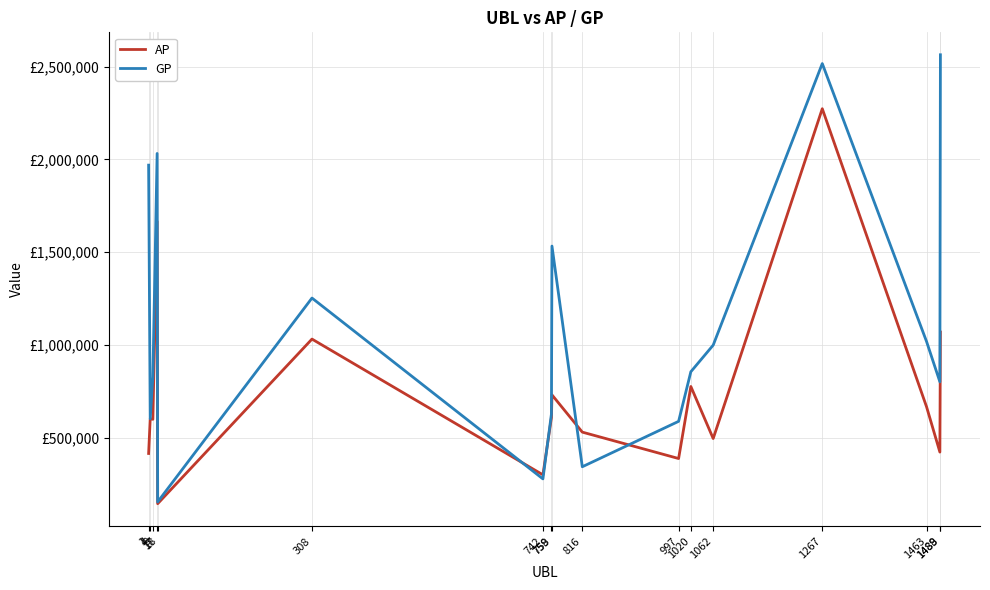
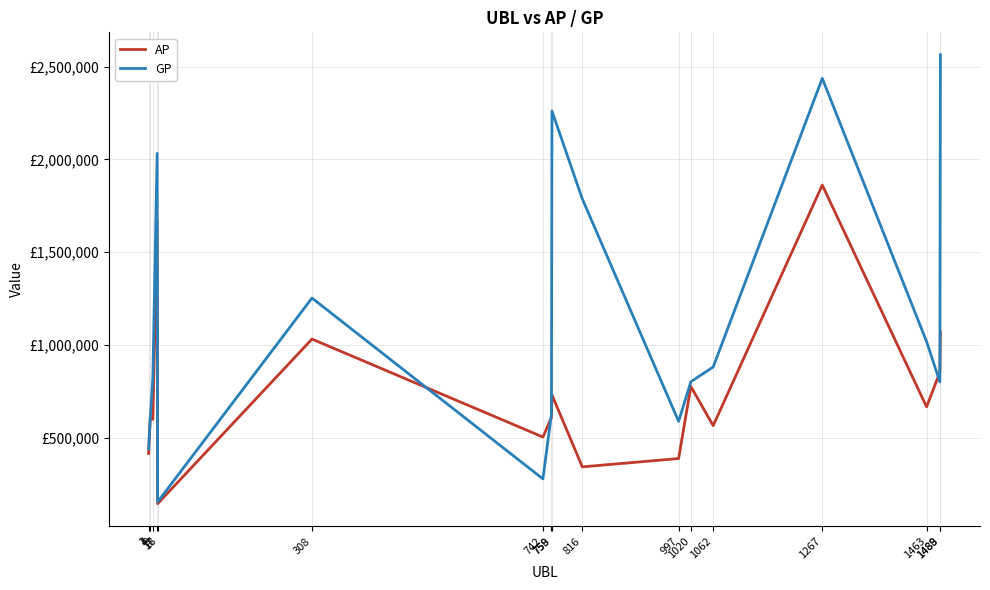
  {
    "AP": {
      "1": "£420,000",
      "9": "£600,000",
      "17": "£1,670,000",
      "308": "£1,030,000",
-     "742": "£300,000",
+     "742": "£500,000",
      "758": "£610,000",
      "759": "£730,000",
-     "816": "£530,000",
+     "816": "£340,000",
      "997": "£390,000",
      "1020": "£780,000",
-     "1062": "£500,000",
-     "1267": "£2,270,000",
+     "1062": "£570,000",
+     "1267": "£1,860,000",
      "1463": "£670,000",
-     "1488": "£420,000",
+     "1488": "£850,000",
      "1489": "£1,070,000"
    },
    "GP": {
-     "1": "£1,970,000",
+     "1": "£440,000",
      "9": "£830,000",
      "17": "£2,030,000",
      "308": "£1,250,000",
      "742": "£280,000",
      "758": "£630,000",
-     "759": "£1,530,000",
-     "816": "£340,000",
+     "759": "£2,260,000",
+     "816": "£1,790,000",
      "997": "£590,000",
-     "1020": "£860,000",
-     "1062": "£1,000,000",
-     "1267": "£2,520,000",
+     "1020": "£800,000",
+     "1062": "£880,000",
+     "1267": "£2,440,000",
      "1463": "£1,020,000",
      "1488": "£800,000",
      "1489": "£2,560,000"
    }
  }
